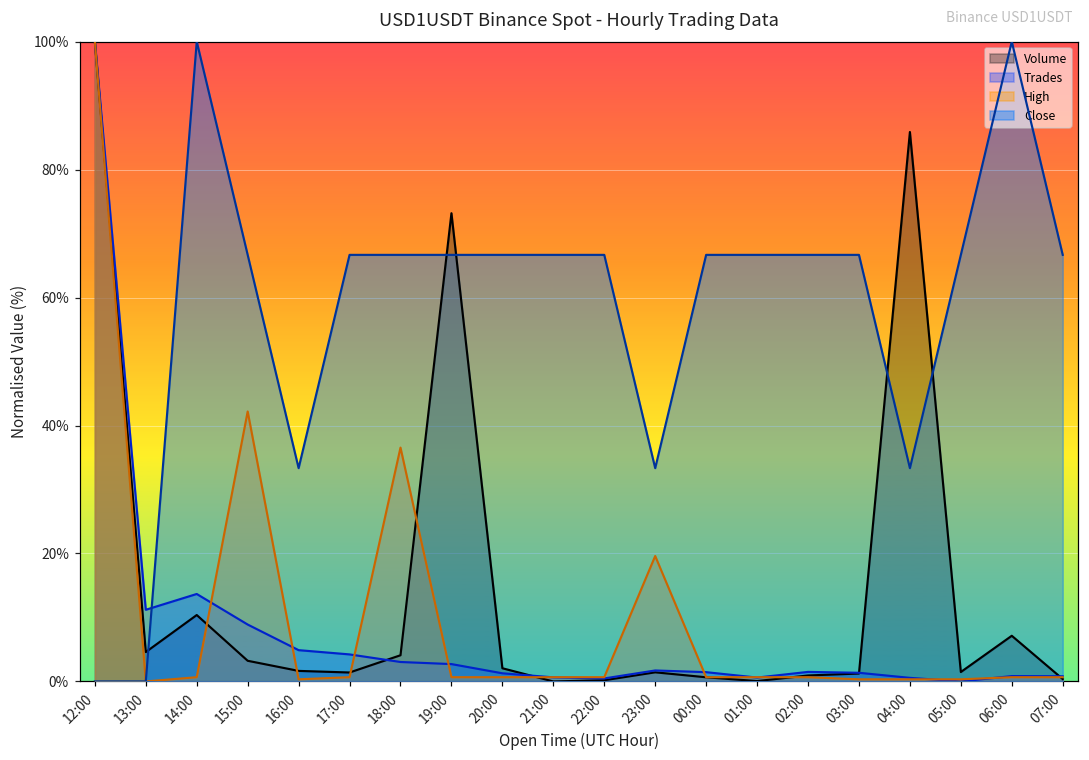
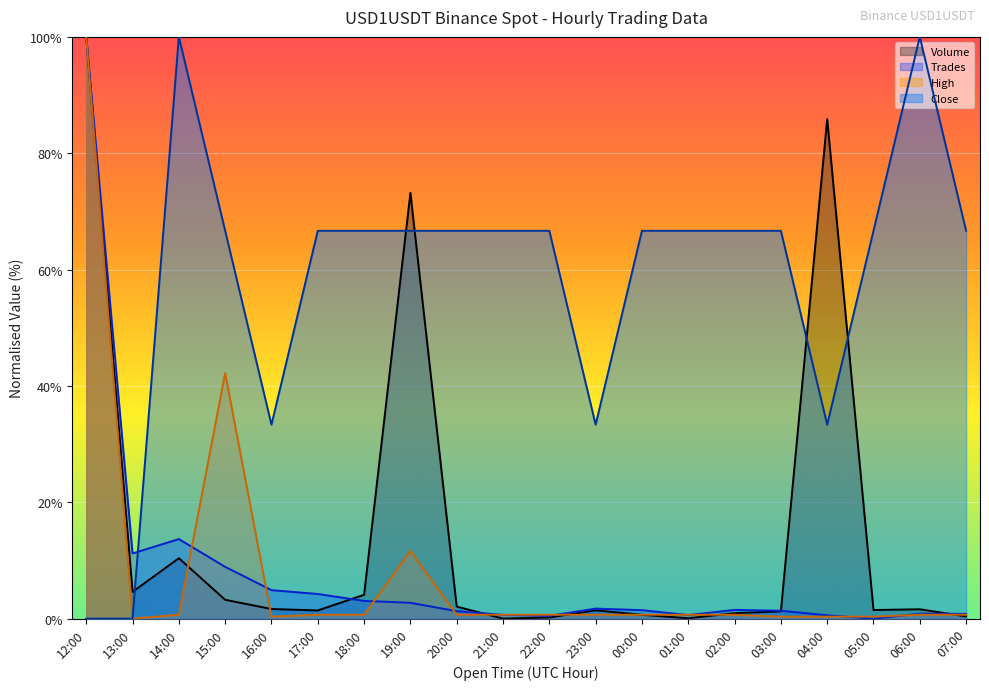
  {
    "Volume": {
      "13:00": "5%",
      "14:00": "10%",
      "15:00": "3%",
      "16:00": "2%",
      "17:00": "1%",
      "18:00": "4%",
      "19:00": "73%",
      "20:00": "2%",
      "21:00": "0%",
      "01:00": "0%",
      "04:00": "86%",
      "05:00": "1%",
-     "06:00": "7%"
+     "06:00": "2%"
    },
    "High": {
      "14:00": "1%",
      "15:00": "42%",
      "16:00": "0%",
      "17:00": "1%",
-     "18:00": "37%",
-     "19:00": "1%",
+     "18:00": "1%",
+     "19:00": "12%",
      "20:00": "1%",
-     "23:00": "20%",
+     "23:00": "1%",
      "03:00": "0%"
    }
  }
